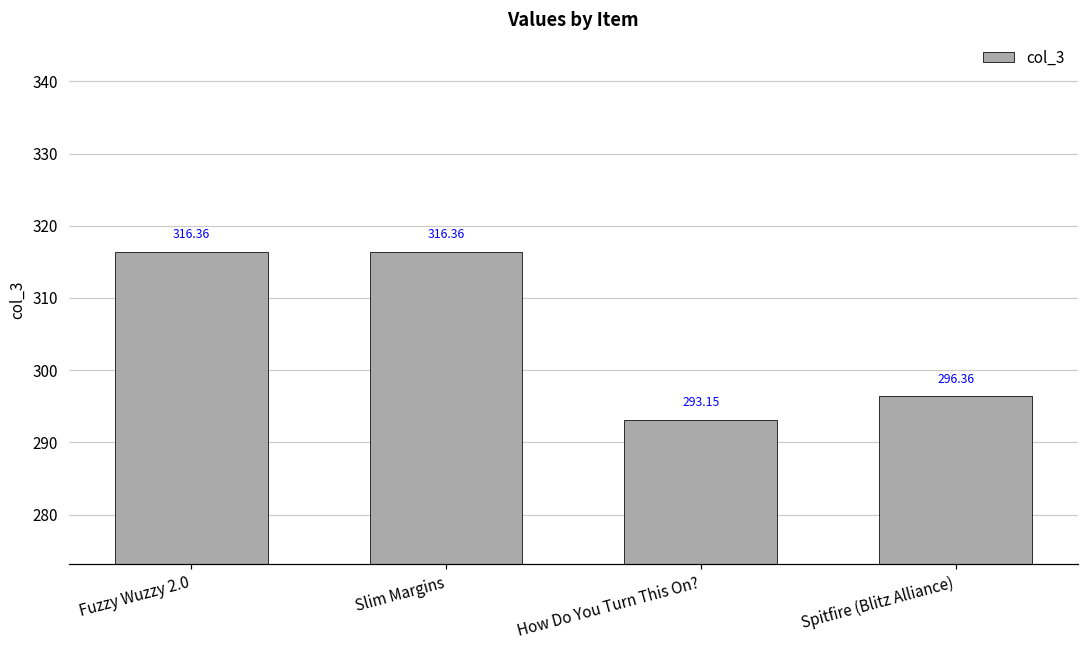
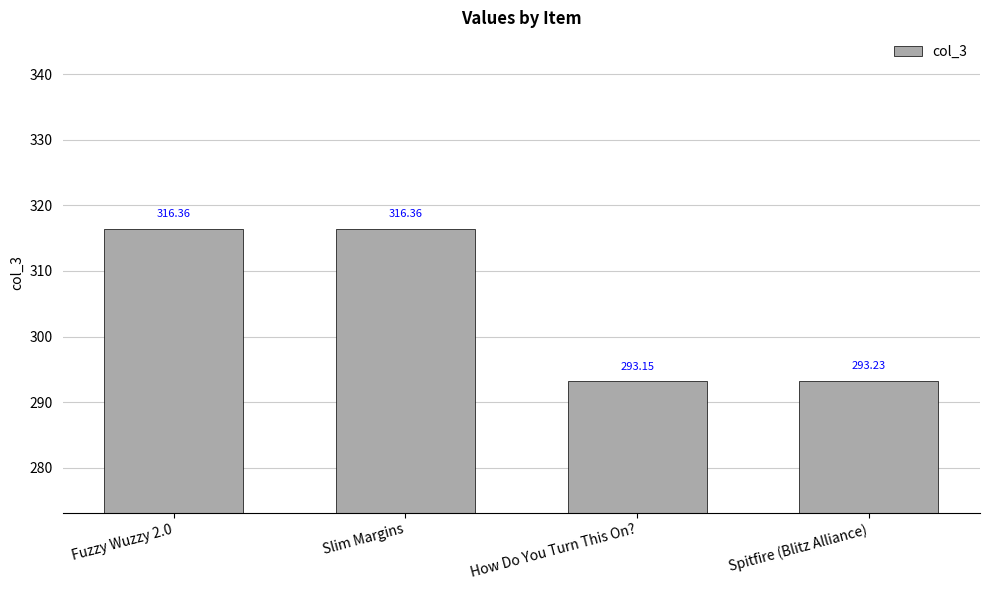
  {
    "Fuzzy Wuzzy 2.0": 316.36,
    "Slim Margins": 316.36,
    "How Do You Turn This On?": 293.15,
-   "Spitfire (Blitz Alliance)": 296.36
+   "Spitfire (Blitz Alliance)": 293.23
  }
